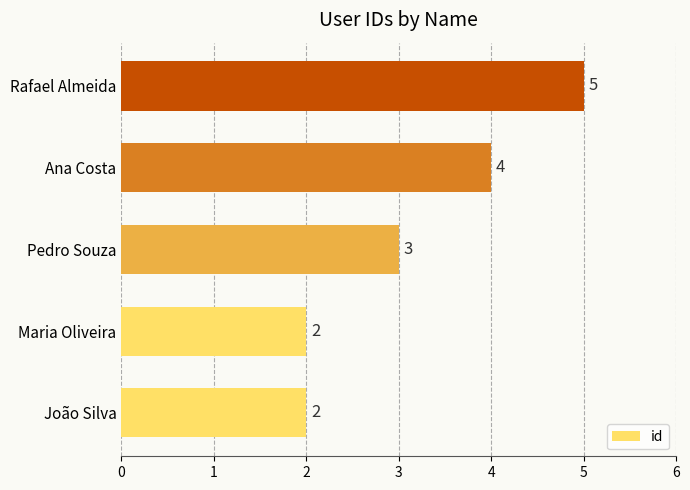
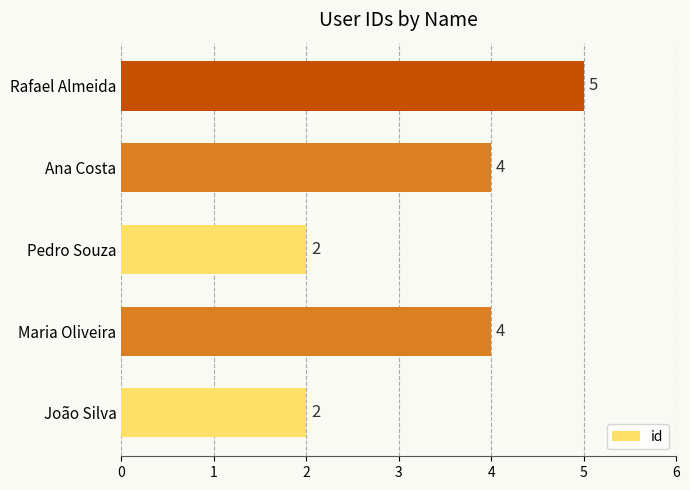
  {
    "Rafael Almeida": 5,
    "Ana Costa": 4,
-   "Pedro Souza": 3,
-   "Maria Oliveira": 2,
+   "Pedro Souza": 2,
+   "Maria Oliveira": 4,
    "João Silva": 2
  }
